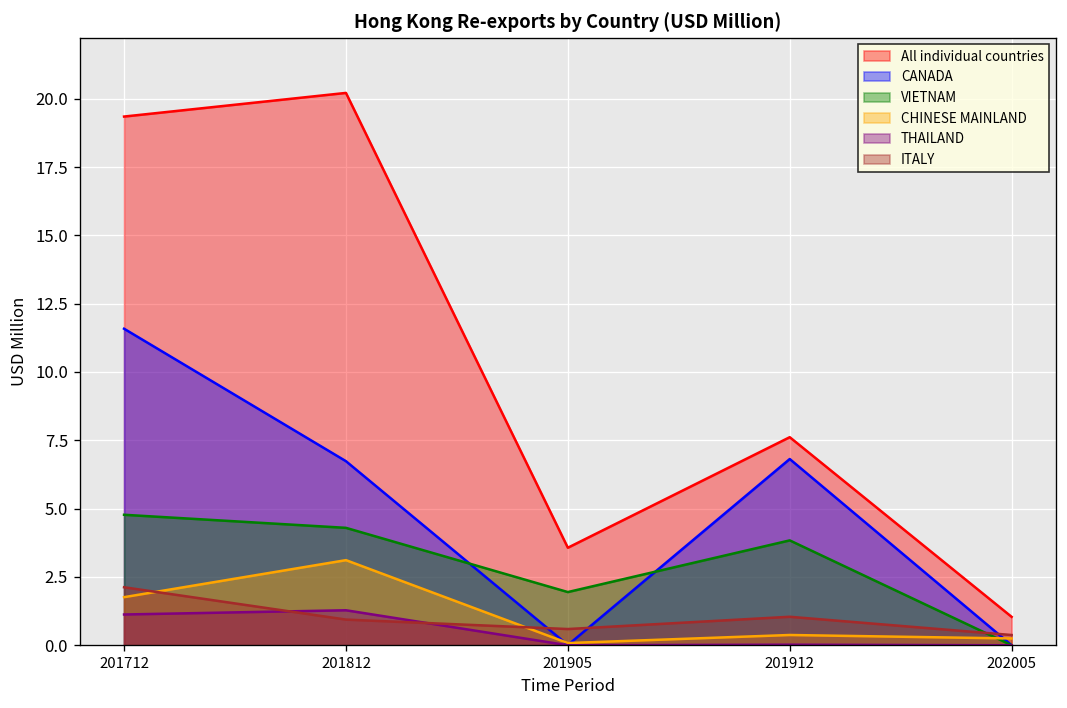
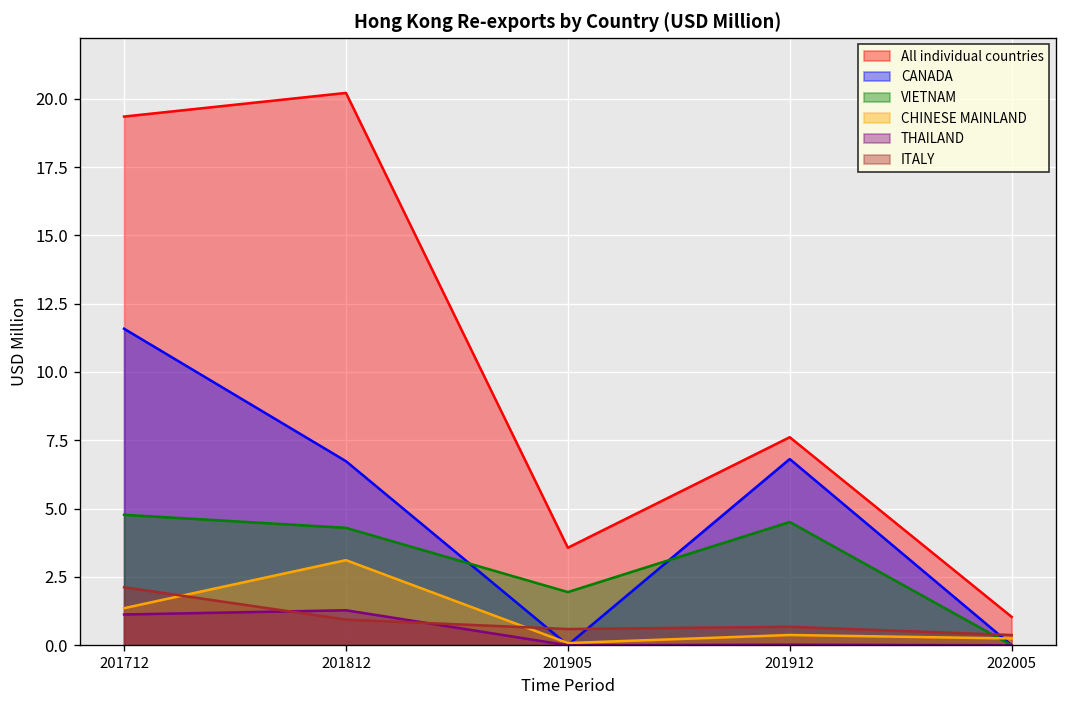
  {
    "All individual countries": {
      "201712": 19.3,
      "201812": 20.2,
      "201905": 3.6,
      "201912": 7.6,
      "202005": 1.0
    },
    "CANADA": {
      "201712": 11.6,
      "201812": 6.7,
      "201912": 6.8
    },
    "VIETNAM": {
      "201712": 4.8,
      "201812": 4.3,
      "201905": 1.9,
-     "201912": 3.8
+     "201912": 4.5
    },
    "CHINESE MAINLAND": {
-     "201712": 1.8,
+     "201712": 1.4,
      "201812": 3.1,
      "201912": 0.4,
      "202005": 0.2
    },
    "THAILAND": {
      "201712": 1.1,
      "201812": 1.3,
      "201912": 0.0
    },
    "ITALY": {
      "201712": 2.1,
      "201812": 0.9,
      "201905": 0.6,
-     "201912": 1.0,
+     "201912": 0.7,
      "202005": 0.4
    }
  }
